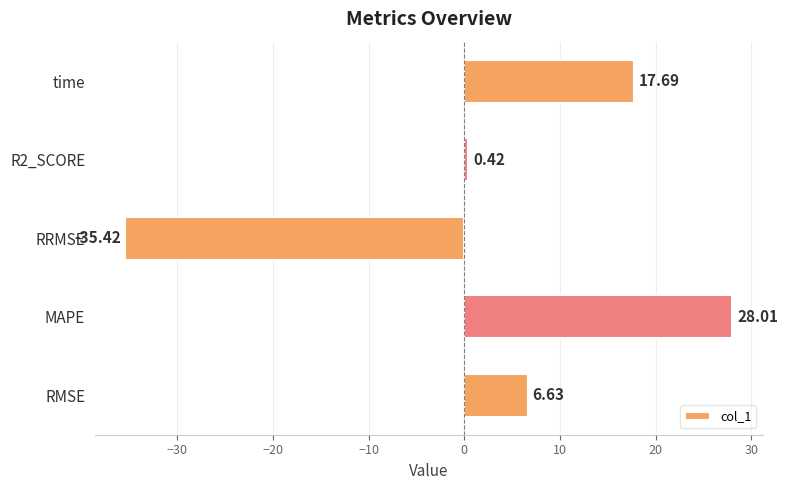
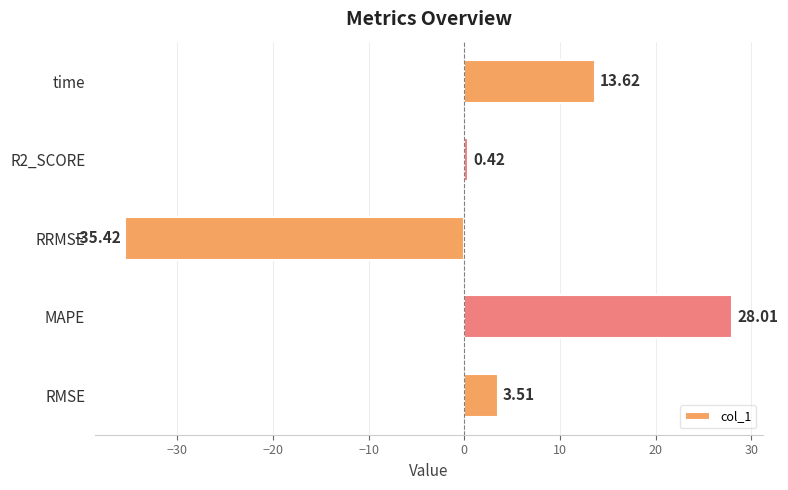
  {
-   "time": 17.69,
+   "time": 13.62,
    "R2_SCORE": 0.42,
    "RRMSE": -35.42,
    "MAPE": 28.01,
-   "RMSE": 6.63
+   "RMSE": 3.51
  }
